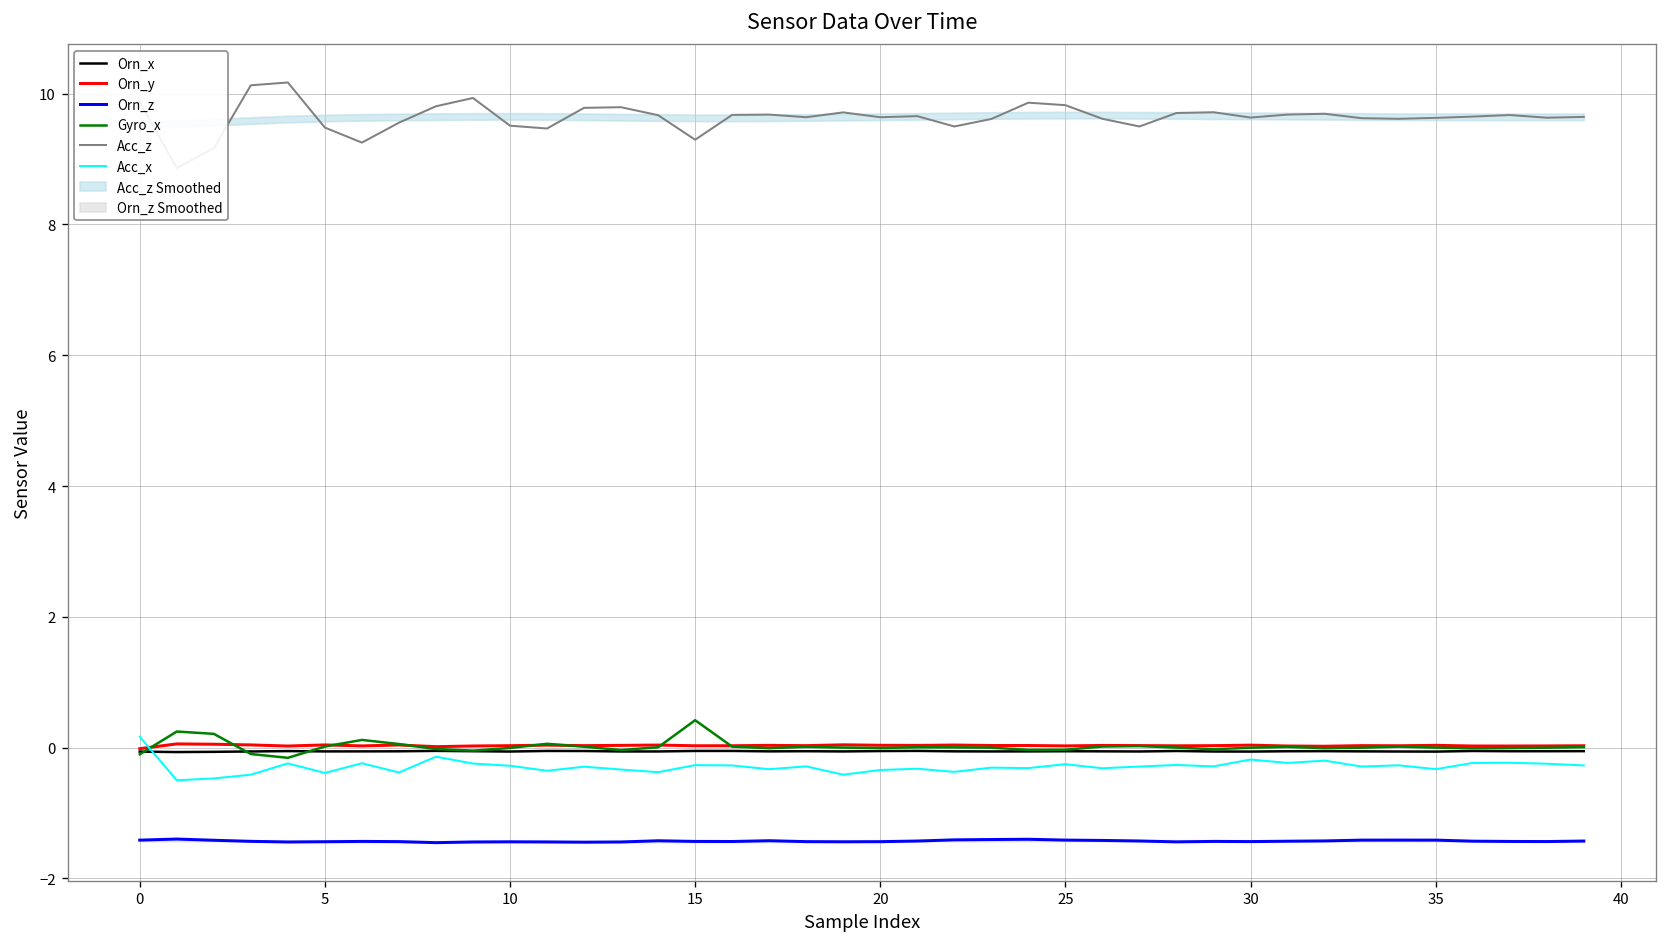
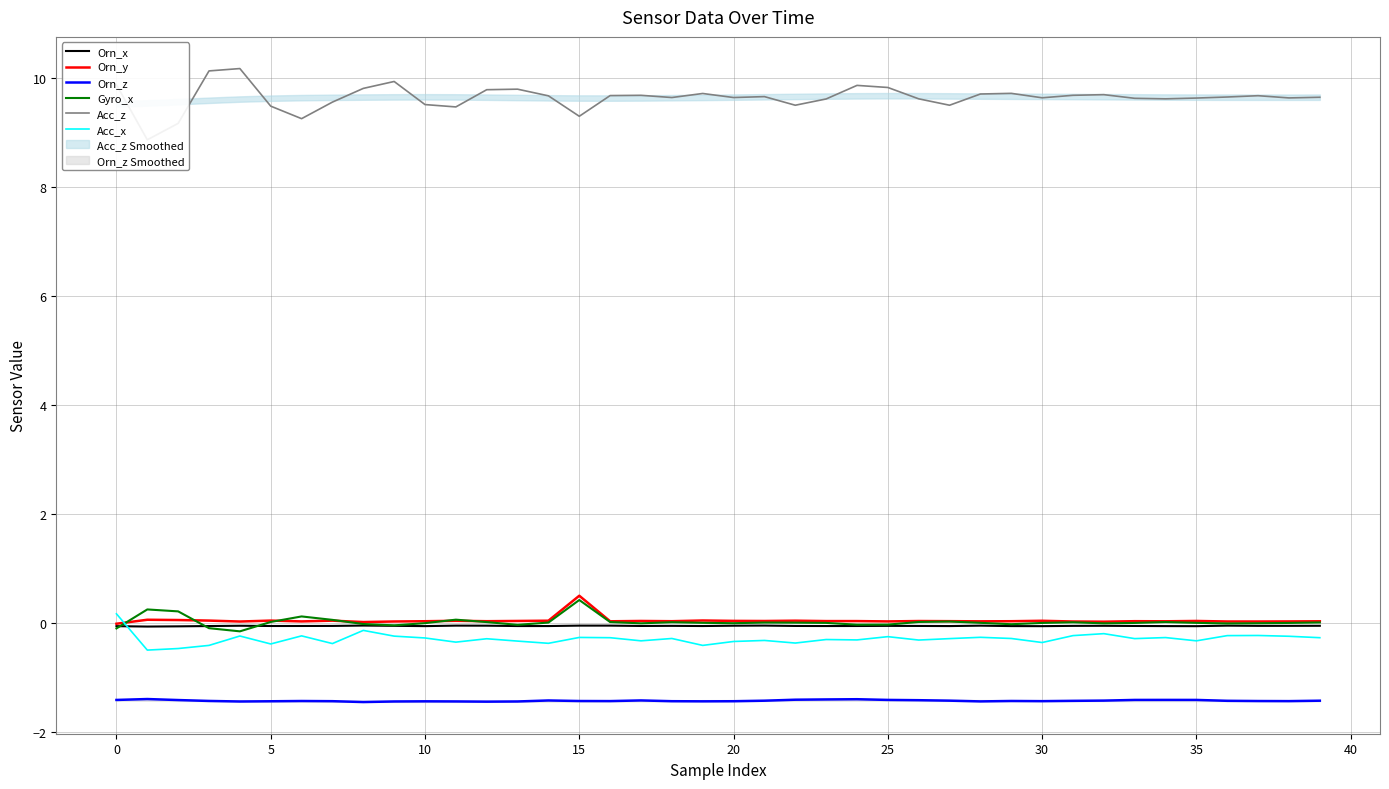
  {
    "Orn_x": {
      "5": -0.1,
      "10": -0.1,
      "15": -0.1,
      "30": -0.1,
      "35": -0.1
    },
    "Orn_y": {
-     "15": 0.0,
+     "15": 0.5,
      "25": 0.0
    },
    "Gyro_x": {
      "15": 0.4
    },
    "Acc_z": {
      "5": 9.5,
      "10": 9.5,
      "15": 9.3,
      "20": 9.6,
      "25": 9.8,
      "30": 9.6,
      "35": 9.6
    },
    "Acc_x": {
      "0": 0.2,
      "5": -0.4,
      "10": -0.3,
      "15": -0.3,
      "20": -0.3,
      "25": -0.3,
-     "30": -0.2,
+     "30": -0.4,
      "35": -0.3
    }
  }
